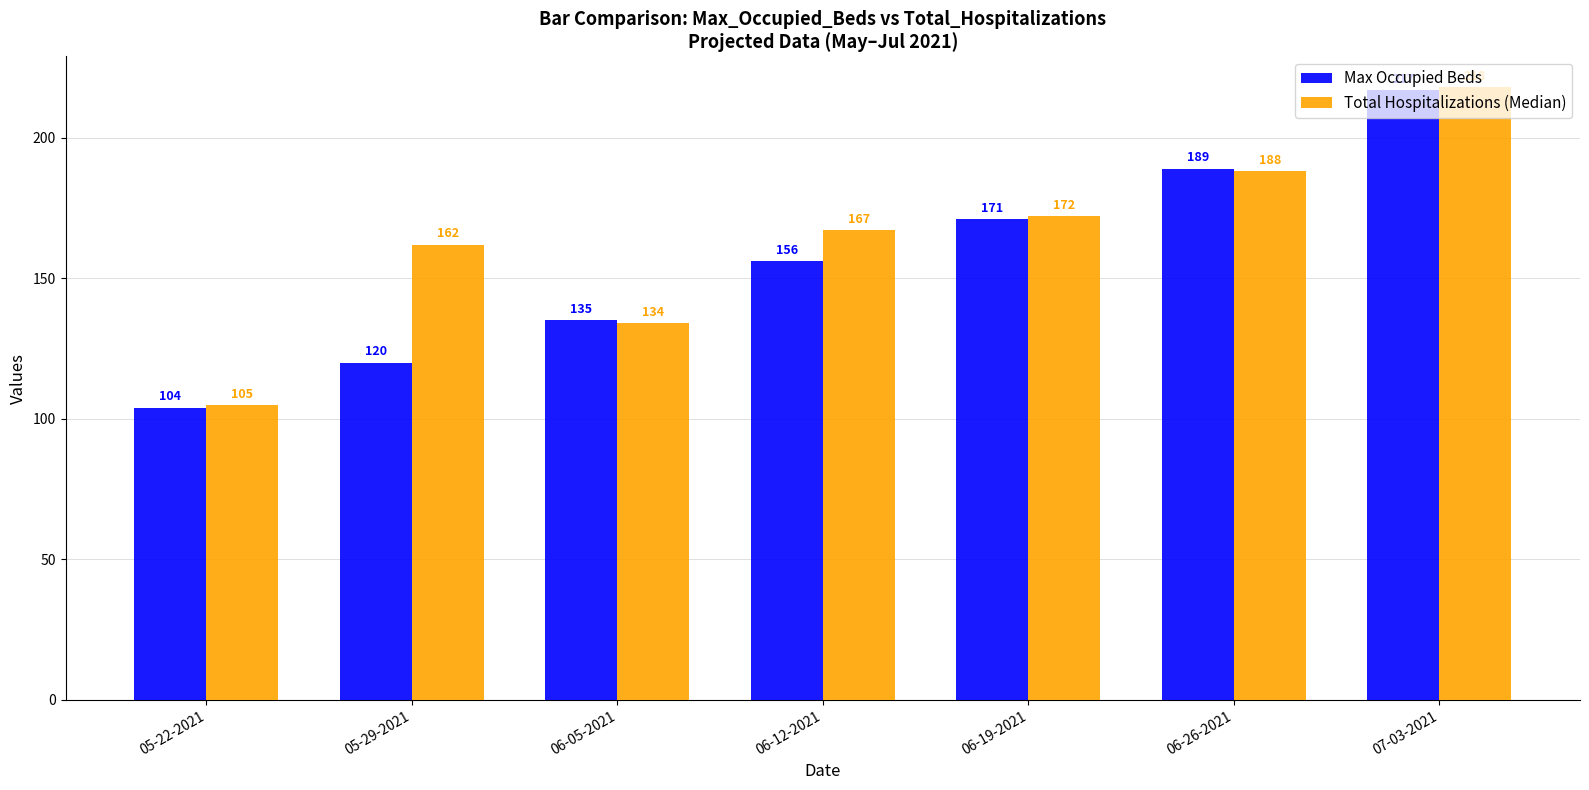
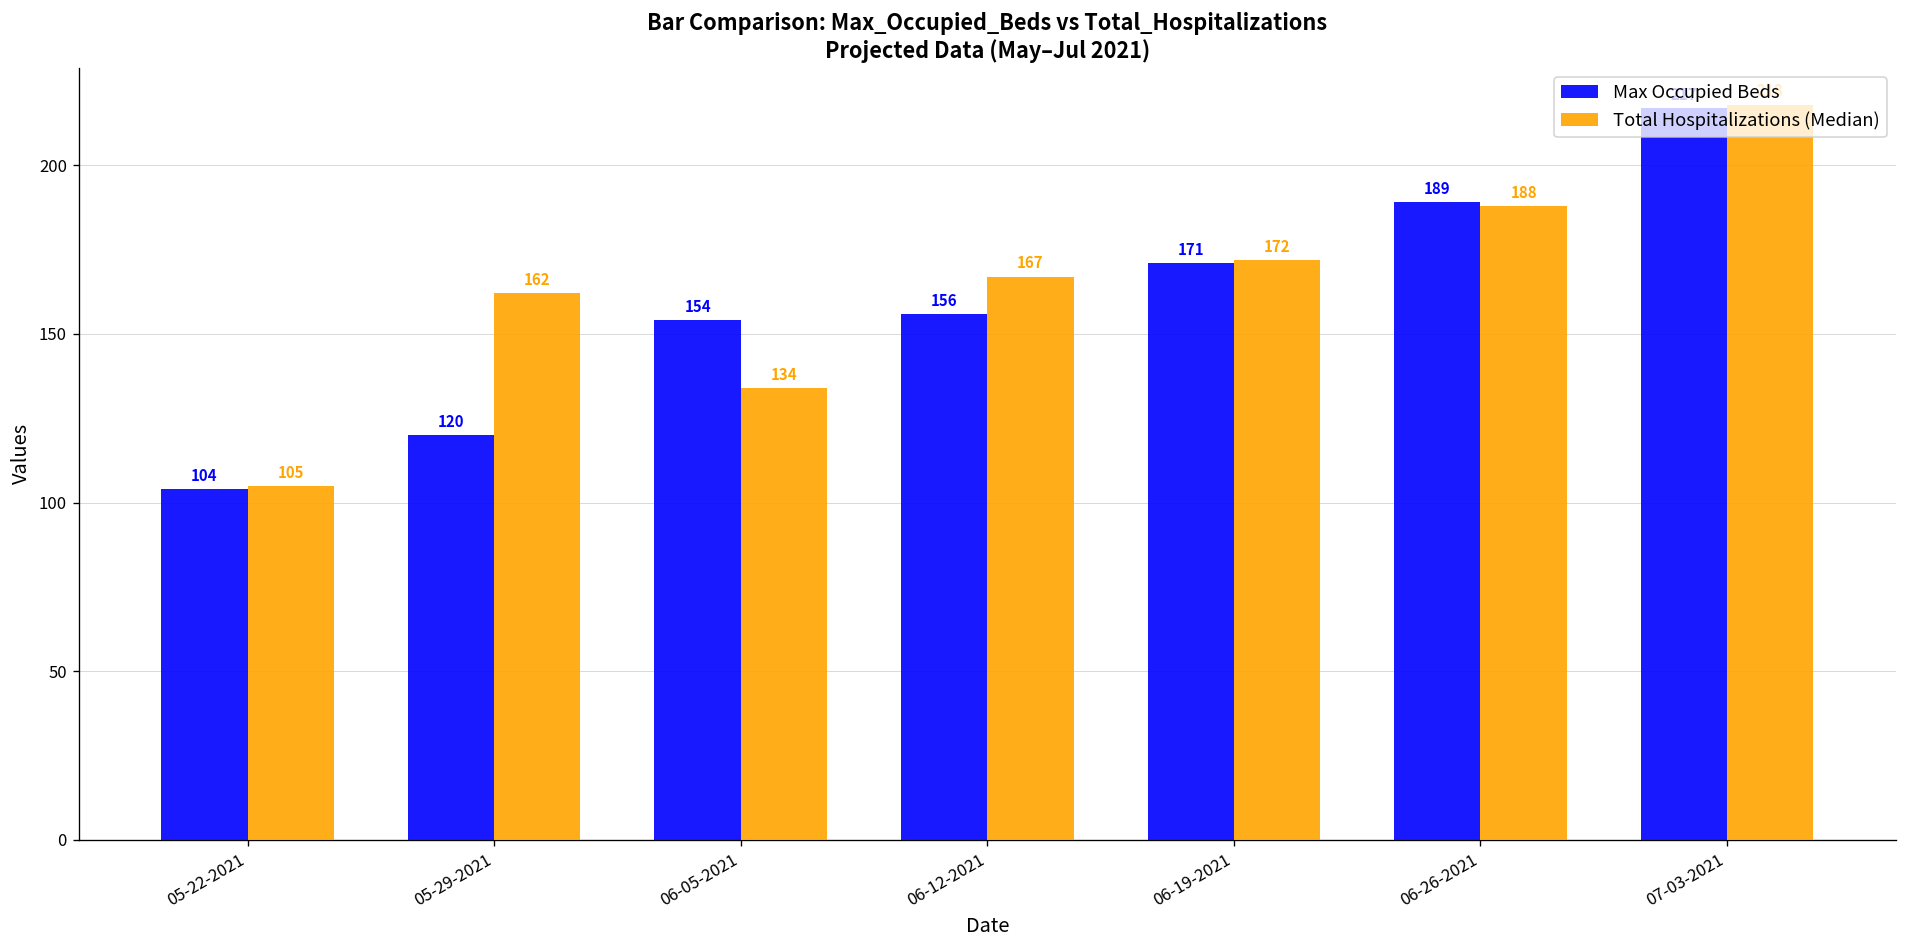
  {
    "Max Occupied Beds": {
      "05-22-2021": 104,
      "05-29-2021": 120,
-     "06-05-2021": 135,
+     "06-05-2021": 154,
      "06-12-2021": 156,
      "06-19-2021": 171,
      "06-26-2021": 189
    },
    "Total Hospitalizations (Median)": {
      "05-22-2021": 105,
      "05-29-2021": 162,
      "06-05-2021": 134,
      "06-12-2021": 167,
      "06-19-2021": 172,
      "06-26-2021": 188
    }
  }
